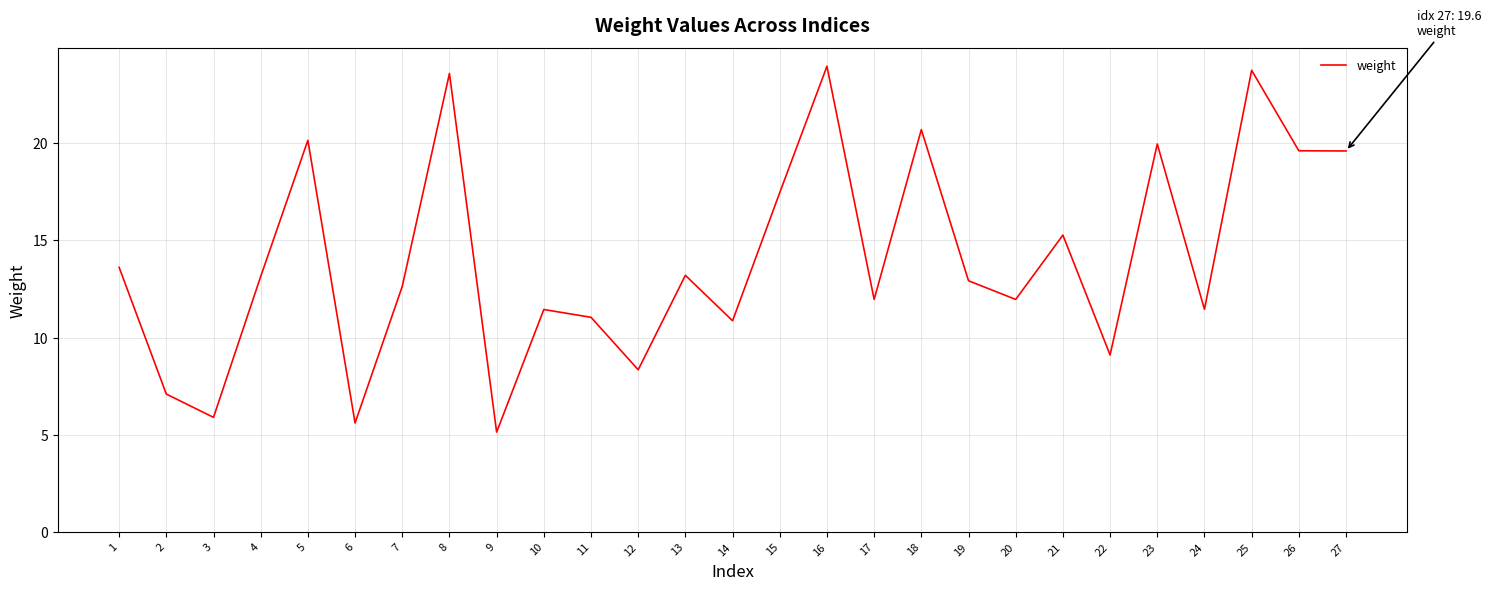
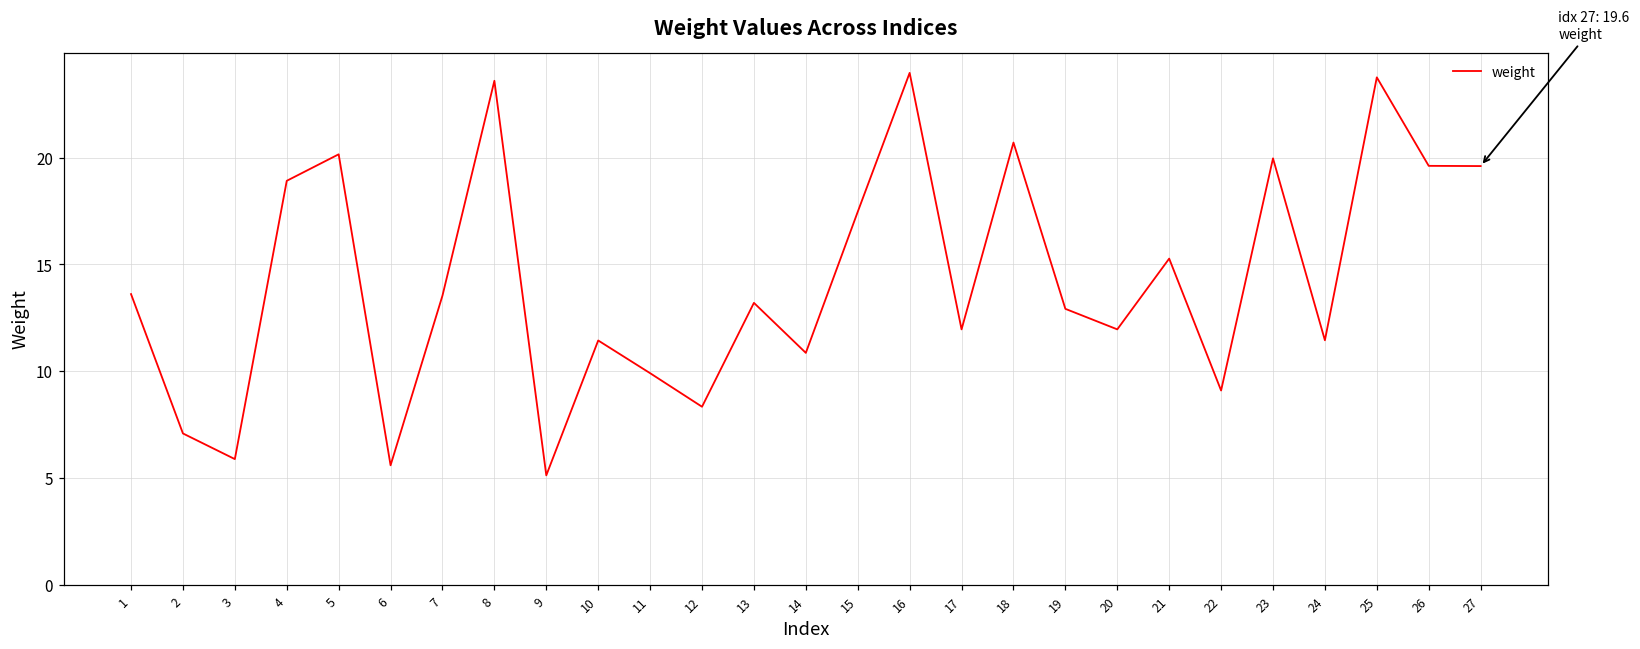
  {
    "1": 13.6,
    "2": 7.1,
    "3": 5.9,
-   "4": 13.1,
+   "4": 18.9,
    "5": 20.2,
    "6": 5.6,
-   "7": 12.6,
+   "7": 13.5,
    "8": 23.6,
    "9": 5.1,
    "10": 11.4,
-   "11": 11.0,
+   "11": 9.9,
    "12": 8.3,
    "13": 13.2,
    "14": 10.9,
    "15": 17.5,
    "16": 24.0,
    "17": 12.0,
    "18": 20.7,
    "19": 12.9,
    "20": 12.0,
    "21": 15.3,
    "22": 9.1,
    "23": 20.0,
    "24": 11.5,
    "25": 23.8,
    "26": 19.6
  }
